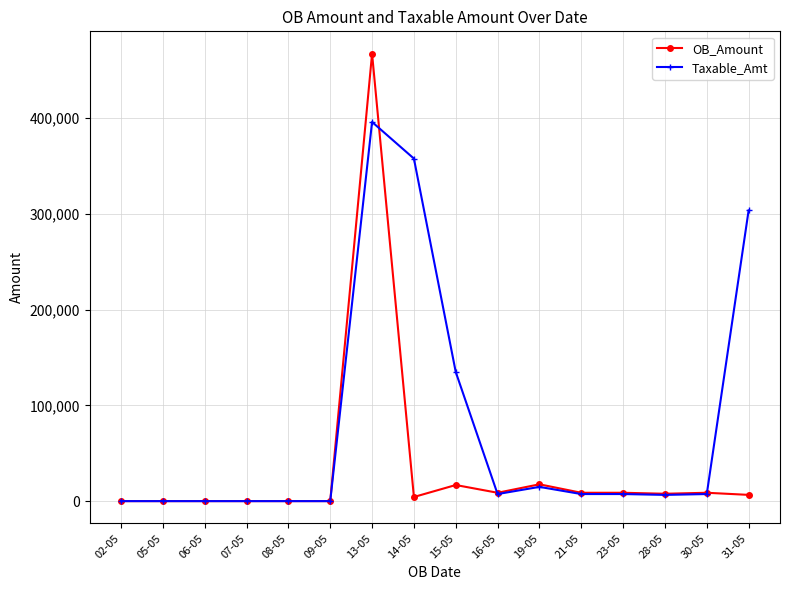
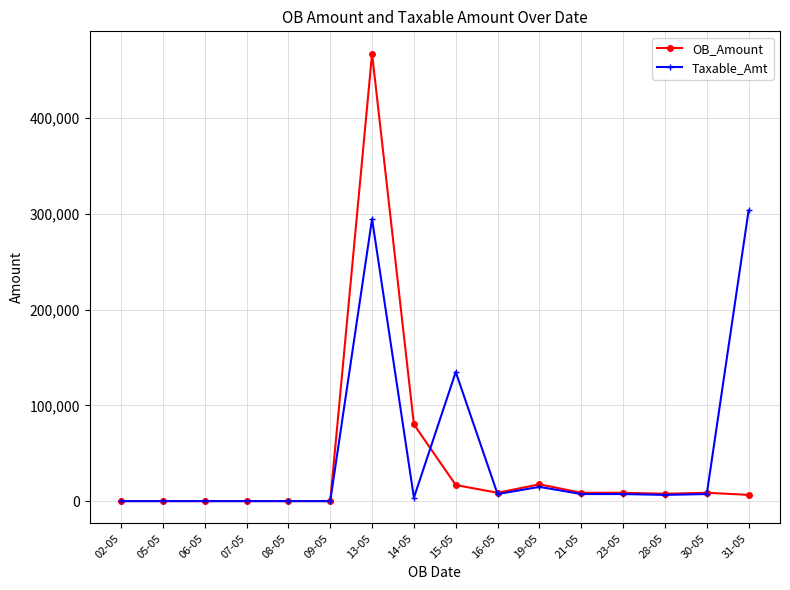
  {
    "OB_Amount": {
      "13-05": "470,000",
-     "14-05": "0",
+     "14-05": "80,000",
      "15-05": "20,000",
      "19-05": "20,000",
      "31-05": "10,000"
    },
    "Taxable_Amt": {
-     "13-05": "400,000",
-     "14-05": "360,000",
+     "13-05": "290,000",
+     "14-05": "0",
      "15-05": "130,000",
      "19-05": "10,000",
      "31-05": "300,000"
    }
  }
